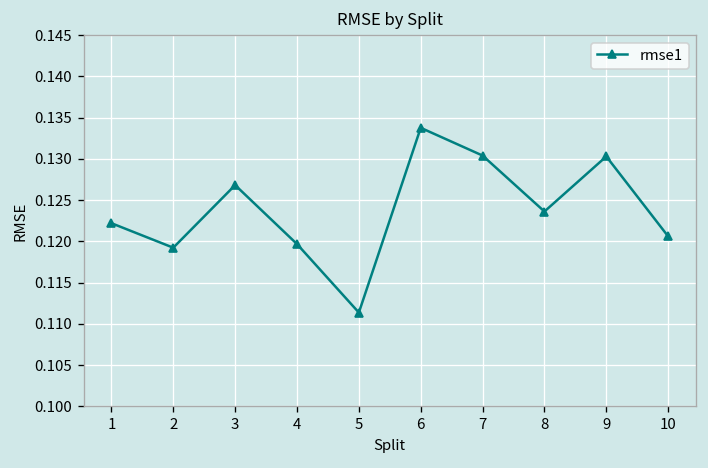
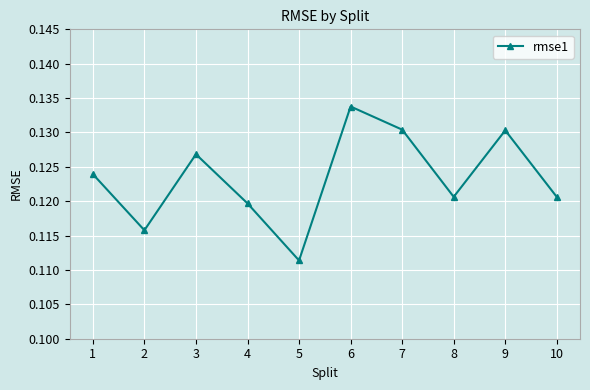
  {
-   "1": 0.122,
-   "2": 0.119,
+   "1": 0.124,
+   "2": 0.116,
    "3": 0.127,
    "4": 0.120,
    "5": 0.111,
    "6": 0.134,
    "7": 0.130,
-   "8": 0.124,
+   "8": 0.121,
    "9": 0.130,
    "10": 0.121
  }
